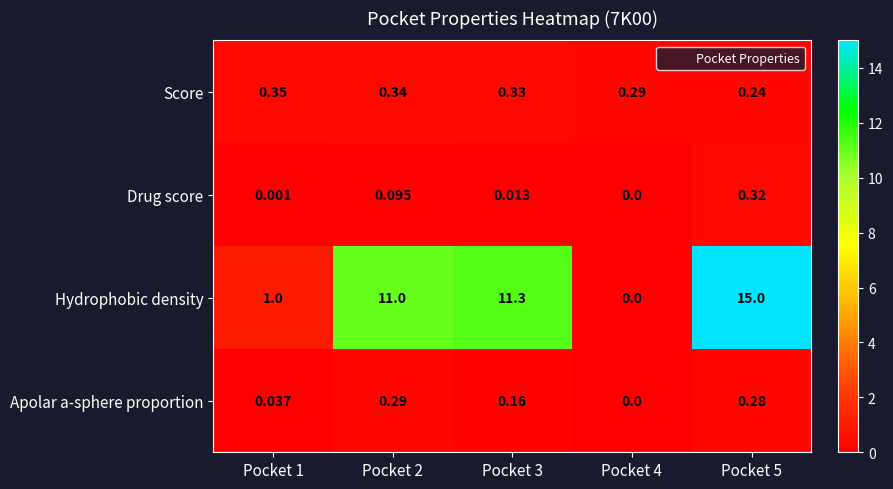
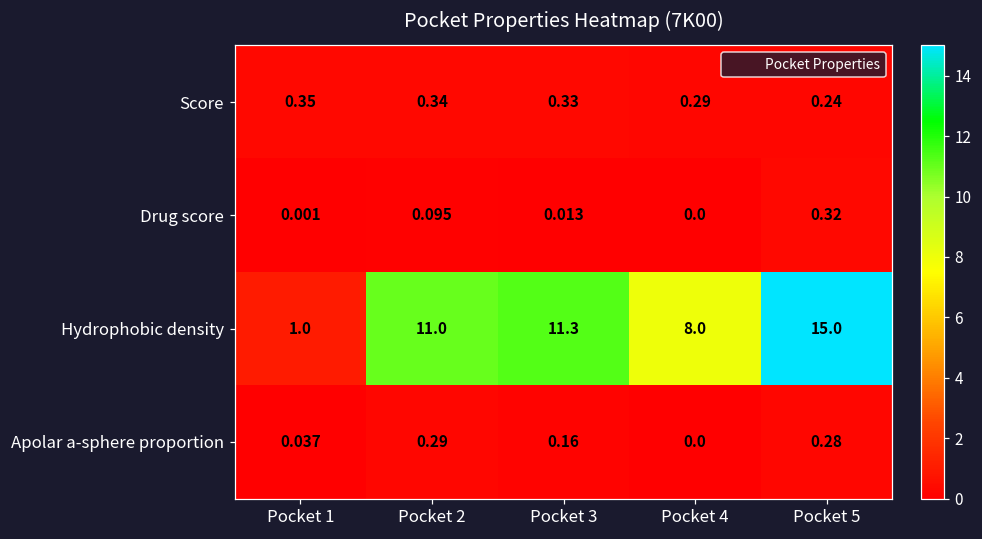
  {
    "Score": {
      "Pocket 1": 0.35,
      "Pocket 2": 0.34,
      "Pocket 3": 0.33,
      "Pocket 4": 0.29,
      "Pocket 5": 0.24
    },
    "Drug score": {
      "Pocket 1": 0.001,
      "Pocket 2": 0.095,
      "Pocket 3": 0.013,
      "Pocket 4": 0.0,
      "Pocket 5": 0.32
    },
    "Hydrophobic density": {
      "Pocket 1": 1.0,
      "Pocket 2": 11.0,
      "Pocket 3": 11.3,
-     "Pocket 4": 0.0,
+     "Pocket 4": 8.0,
      "Pocket 5": 15.0
    },
    "Apolar a-sphere proportion": {
      "Pocket 1": 0.037,
      "Pocket 2": 0.29,
      "Pocket 3": 0.16,
      "Pocket 4": 0.0,
      "Pocket 5": 0.28
    }
  }
